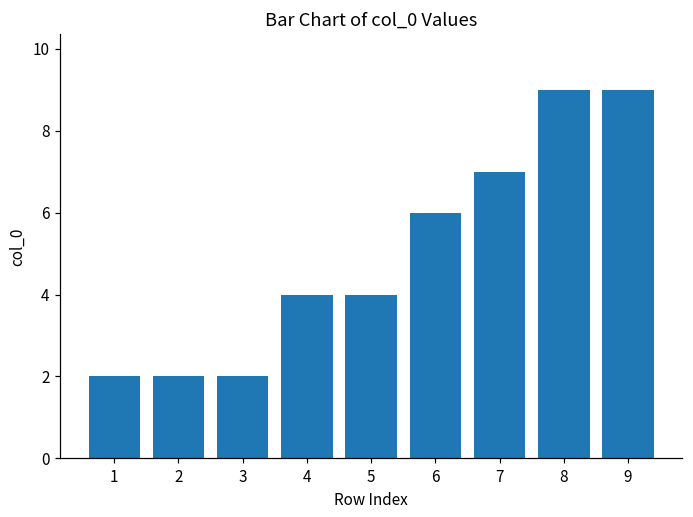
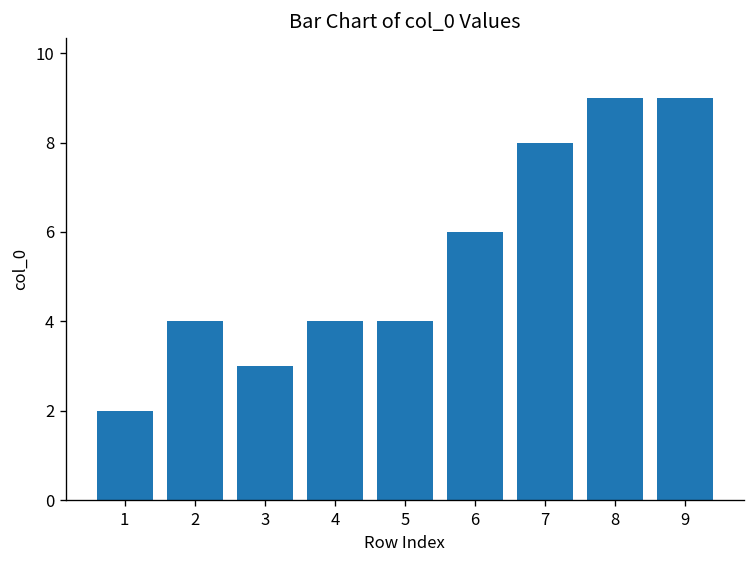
  {
    "1": 2,
-   "2": 2,
-   "3": 2,
+   "2": 4,
+   "3": 3,
    "4": 4,
    "5": 4,
    "6": 6,
-   "7": 7,
+   "7": 8,
    "8": 9,
    "9": 9
  }
